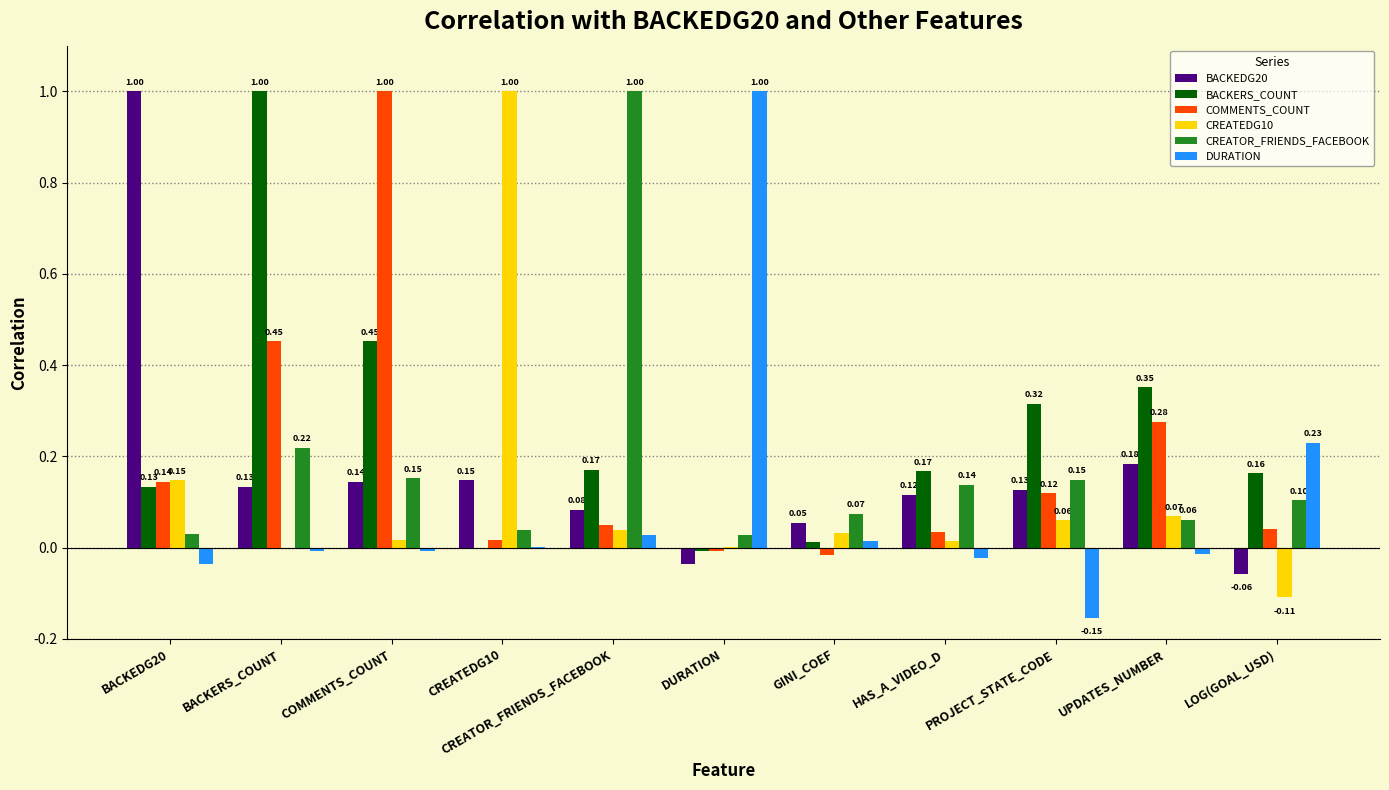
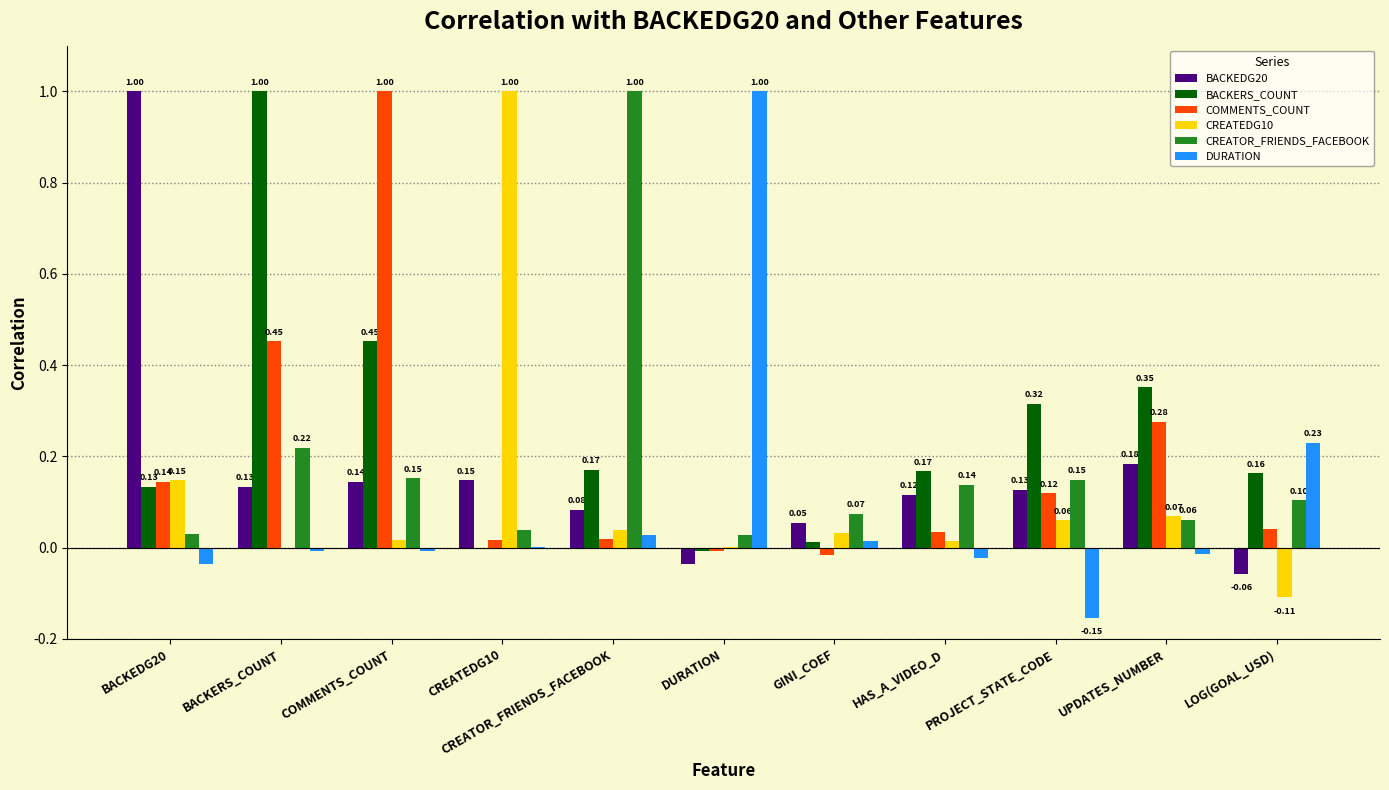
  {
    "BACKEDG20": {
      "BACKEDG20": 1.00,
      "BACKERS_COUNT": 0.13,
      "COMMENTS_COUNT": 0.14,
      "CREATEDG10": 0.15,
      "CREATOR_FRIENDS_FACEBOOK": 0.08,
      "GINI_COEF": 0.05,
      "HAS_A_VIDEO_D": 0.12,
      "PROJECT_STATE_CODE": 0.13,
      "UPDATES_NUMBER": 0.18,
      "LOG(GOAL_USD)": -0.06
    },
    "BACKERS_COUNT": {
      "BACKEDG20": 0.13,
      "BACKERS_COUNT": 1.00,
      "COMMENTS_COUNT": 0.45,
      "CREATOR_FRIENDS_FACEBOOK": 0.17,
      "HAS_A_VIDEO_D": 0.17,
      "PROJECT_STATE_CODE": 0.32,
      "UPDATES_NUMBER": 0.35,
      "LOG(GOAL_USD)": 0.16
    },
    "COMMENTS_COUNT": {
      "CREATEDG10": 0.02,
-     "CREATOR_FRIENDS_FACEBOOK": 0.05,
+     "CREATOR_FRIENDS_FACEBOOK": 0.02,
      "DURATION": -0.01,
      "GINI_COEF": -0.02,
      "HAS_A_VIDEO_D": 0.03,
      "LOG(GOAL_USD)": 0.04
    },
    "CREATEDG10": {
      "CREATEDG10": 1.00,
      "PROJECT_STATE_CODE": 0.06,
      "UPDATES_NUMBER": 0.07,
      "LOG(GOAL_USD)": -0.11
    },
    "CREATOR_FRIENDS_FACEBOOK": {
      "BACKERS_COUNT": 0.22,
      "COMMENTS_COUNT": 0.15,
      "CREATOR_FRIENDS_FACEBOOK": 1.00,
      "GINI_COEF": 0.07,
      "HAS_A_VIDEO_D": 0.14,
      "PROJECT_STATE_CODE": 0.15,
      "UPDATES_NUMBER": 0.06,
      "LOG(GOAL_USD)": 0.10
    },
    "DURATION": {
      "DURATION": 1.00,
      "PROJECT_STATE_CODE": -0.15,
      "LOG(GOAL_USD)": 0.23
    }
  }
